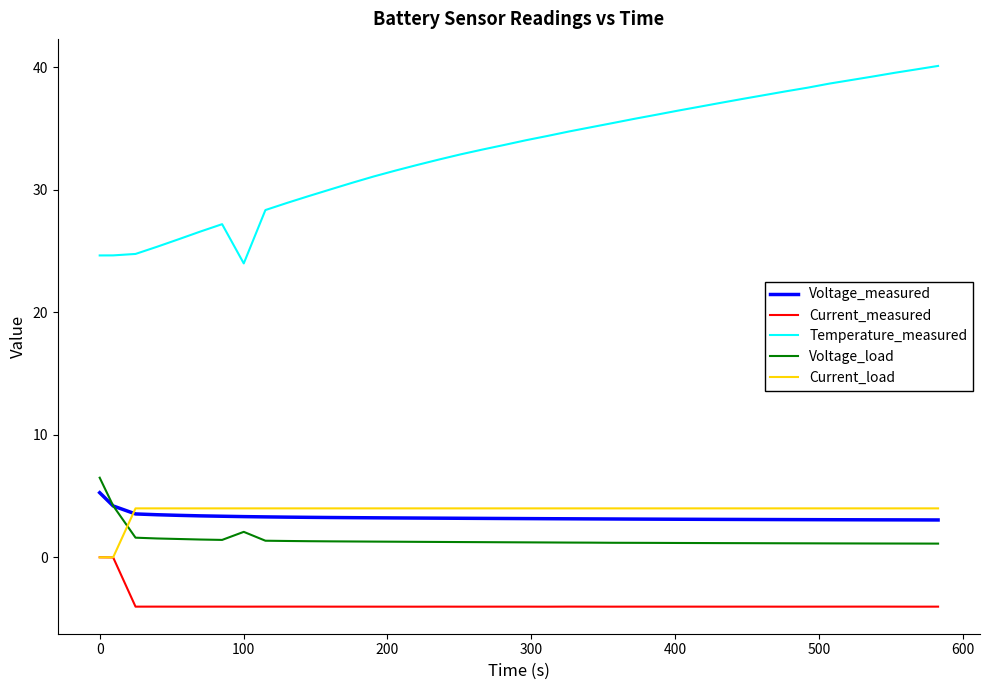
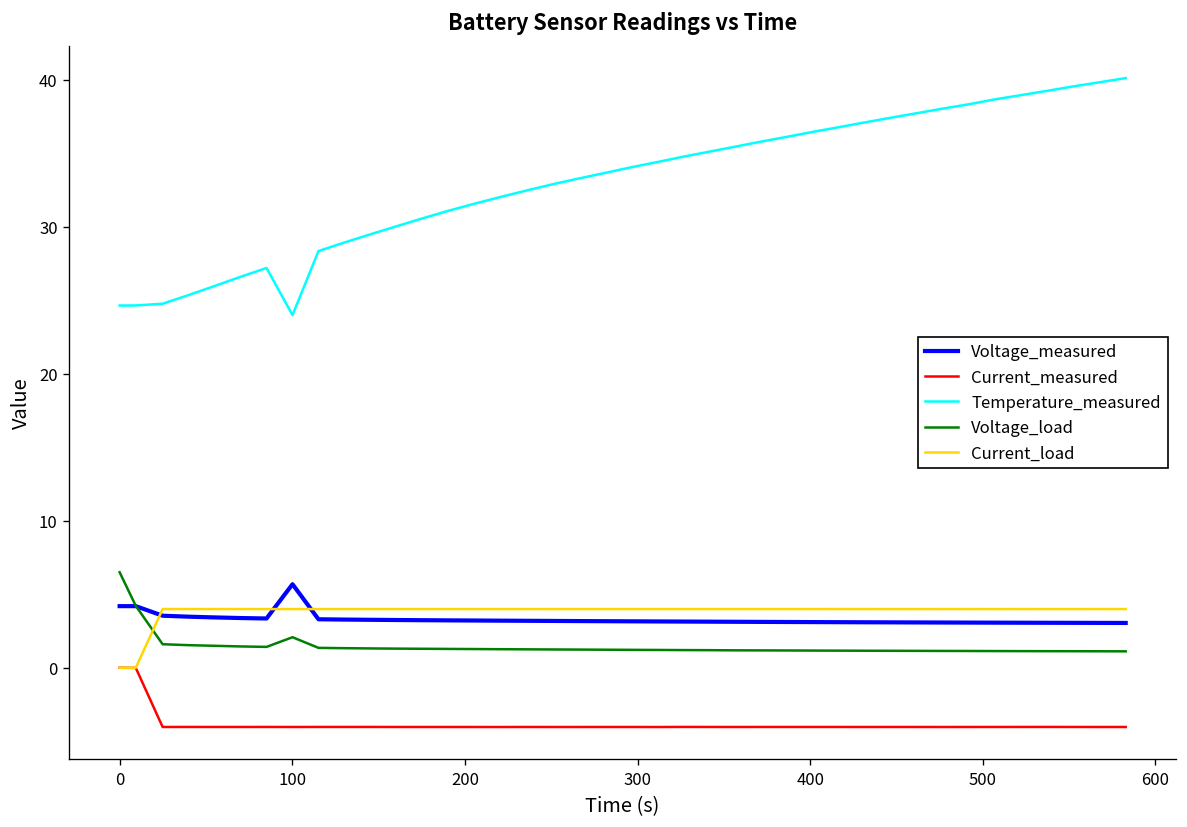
  {
    "Voltage_measured": {
-     "0": 5.3,
-     "100": 3.3
+     "0": 4.2,
+     "100": 5.7
    },
    "Current_measured": {
      "100": -4.0
    },
    "Temperature_measured": {
      "0": 24.6,
      "100": 24.0
    },
    "Voltage_load": {
      "0": 6.5,
      "100": 2.1
    },
    "Current_load": {
      "100": 4.0
    }
  }
